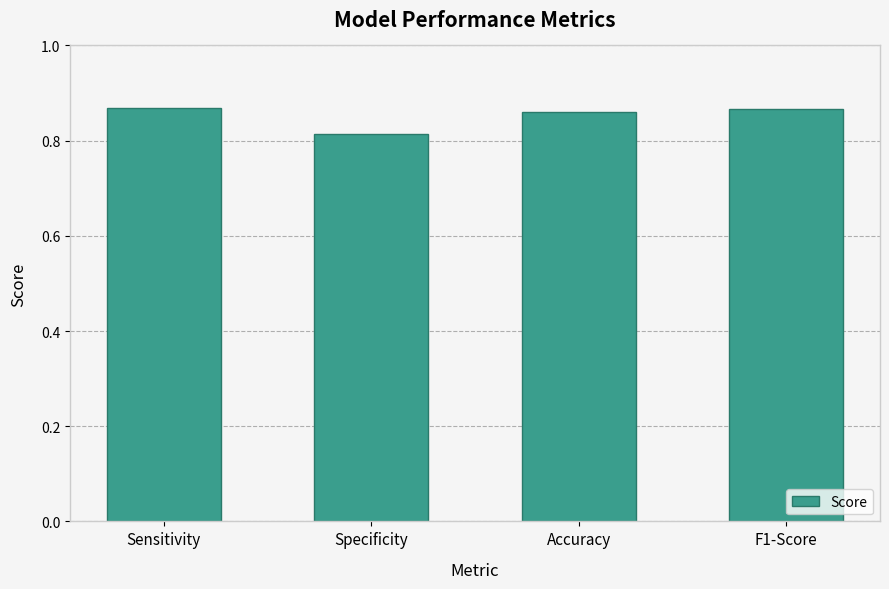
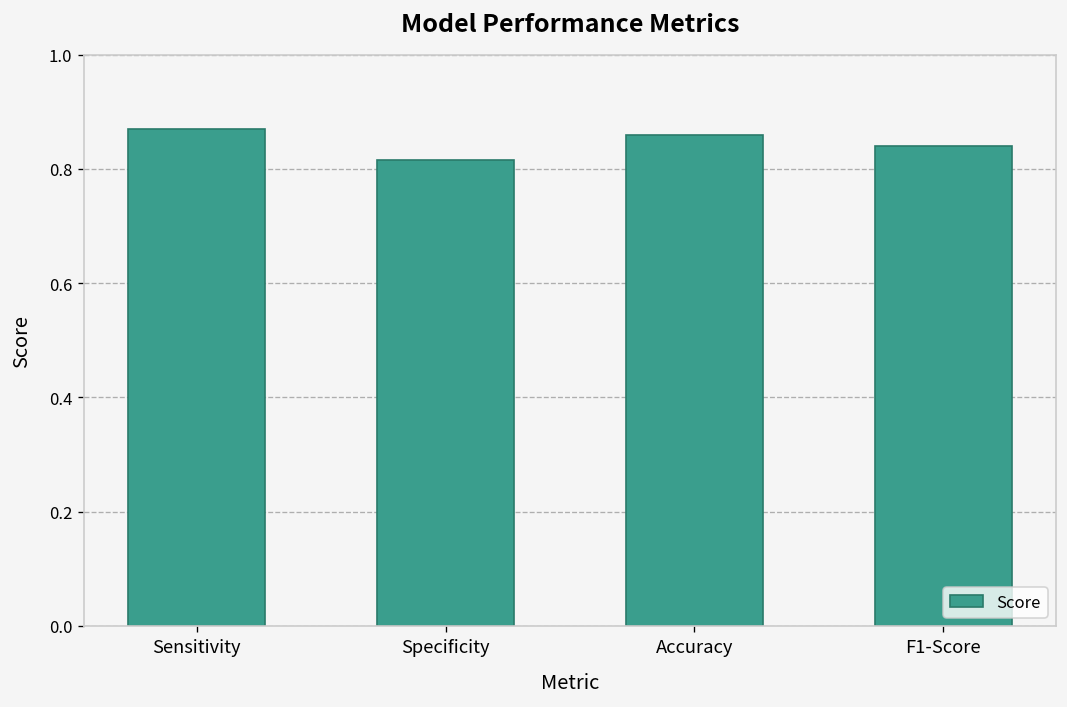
  {
    "Sensitivity": 0.87,
    "Specificity": 0.81,
    "Accuracy": 0.86,
-   "F1-Score": 0.87
+   "F1-Score": 0.84
  }
